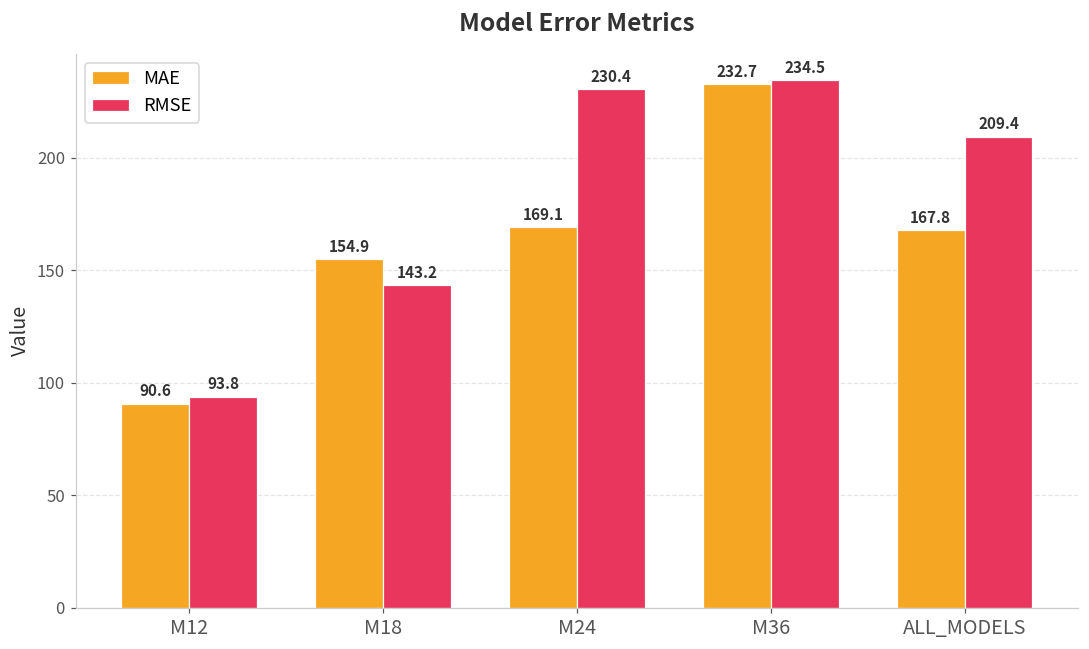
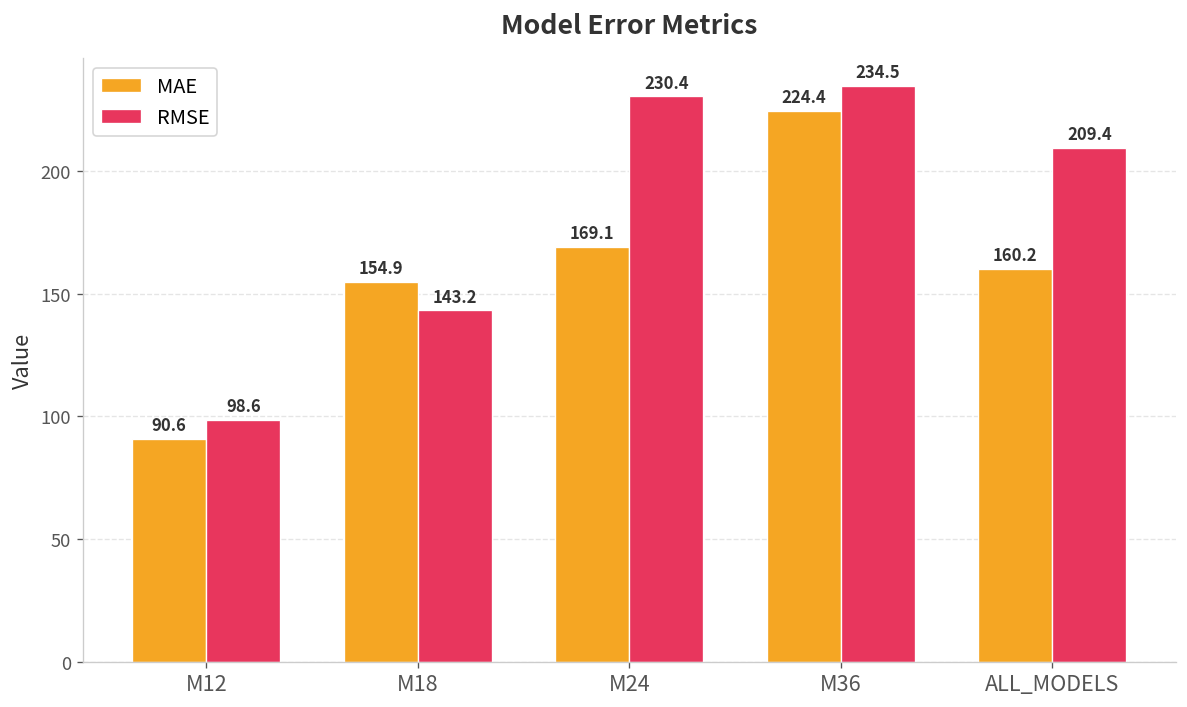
  {
    "MAE": {
      "M12": 90.6,
      "M18": 154.9,
      "M24": 169.1,
-     "M36": 232.7,
-     "ALL_MODELS": 167.8
+     "M36": 224.4,
+     "ALL_MODELS": 160.2
    },
    "RMSE": {
-     "M12": 93.8,
+     "M12": 98.6,
      "M18": 143.2,
      "M24": 230.4,
      "M36": 234.5,
      "ALL_MODELS": 209.4
    }
  }
